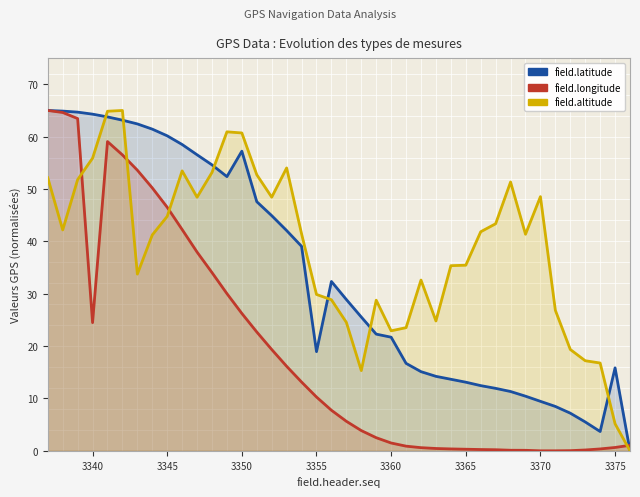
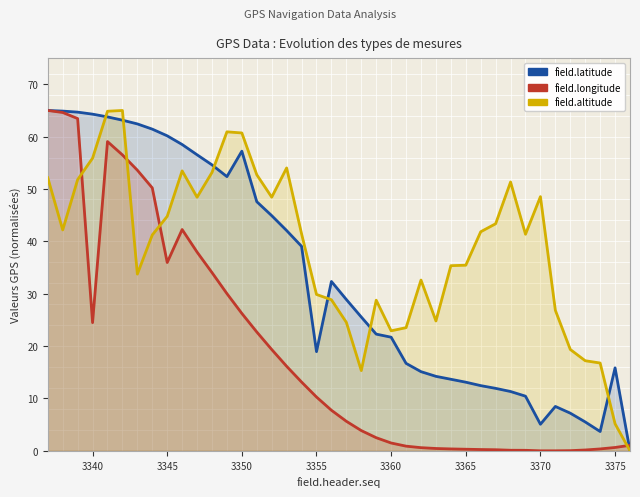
  {
    "field.latitude": {
      "3340": 64,
      "3345": 60,
      "3350": 57,
      "3355": 19,
      "3360": 22,
      "3365": 13,
-     "3370": 9,
+     "3370": 5,
      "3375": 16
    },
    "field.longitude": {
      "3340": 24,
-     "3345": 47,
+     "3345": 36,
      "3350": 26,
      "3355": 10,
      "3360": 1,
      "3365": 0,
      "3370": 0,
      "3375": 1
    },
    "field.altitude": {
      "3340": 56,
      "3345": 45,
      "3350": 61,
      "3355": 30,
      "3360": 23,
      "3365": 35,
      "3370": 49,
      "3375": 5
    }
  }
